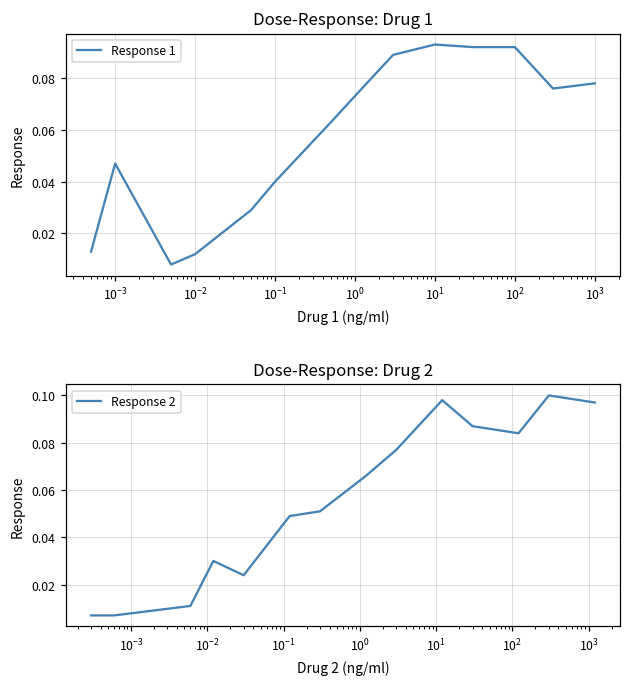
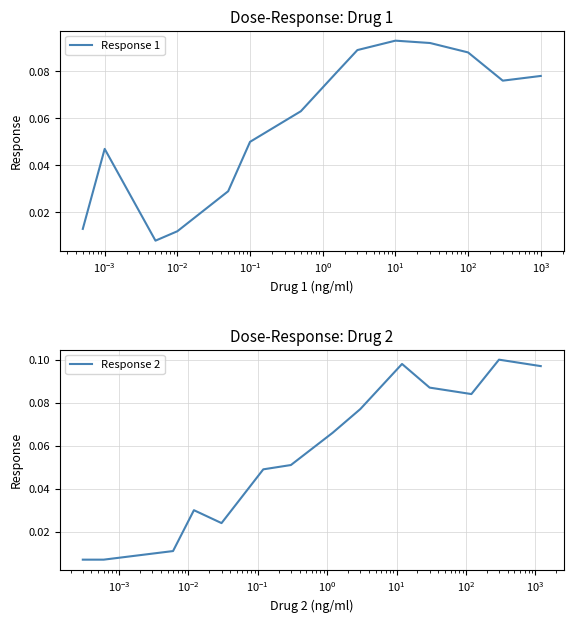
  {
    "Dose-Response: Drug 1": {
      "10^-3": 0.047,
      "10^-2": 0.012,
-     "10^-1": 0.04,
+     "10^-1": 0.05,
      "10^1": 0.093,
-     "10^2": 0.092,
+     "10^2": 0.088,
      "10^3": 0.078
    }
  }
